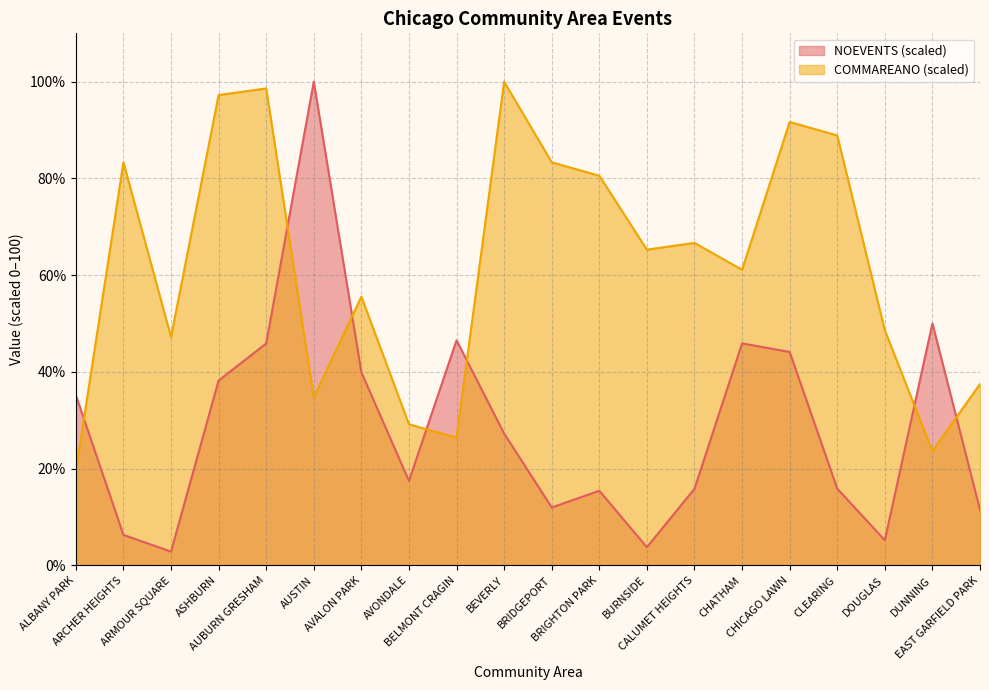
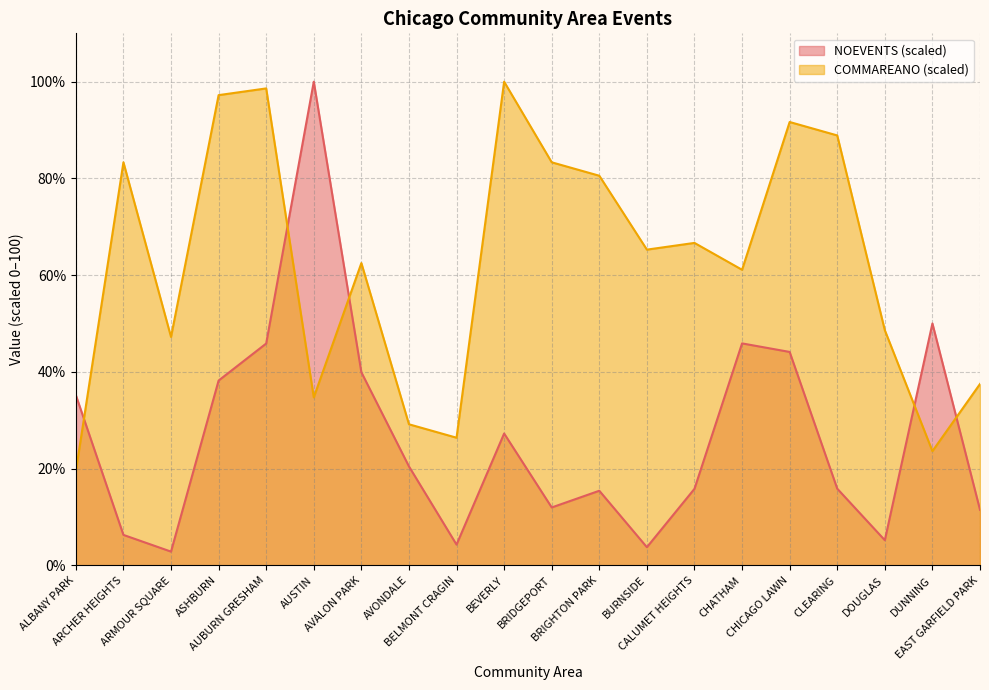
  {
    "NOEVENTS (scaled)": {
      "ALBANY PARK": "35%",
      "ARCHER HEIGHTS": "6%",
      "ARMOUR SQUARE": "3%",
      "ASHBURN": "38%",
      "AUBURN GRESHAM": "46%",
      "AUSTIN": "100%",
      "AVALON PARK": "40%",
-     "AVONDALE": "17%",
-     "BELMONT CRAGIN": "47%",
+     "AVONDALE": "20%",
+     "BELMONT CRAGIN": "4%",
      "BEVERLY": "27%",
      "BRIDGEPORT": "12%",
      "BRIGHTON PARK": "15%",
      "BURNSIDE": "4%",
      "CALUMET HEIGHTS": "16%",
      "CHATHAM": "46%",
      "CHICAGO LAWN": "44%",
      "CLEARING": "16%",
      "DOUGLAS": "5%",
      "DUNNING": "50%",
      "EAST GARFIELD PARK": "11%"
    },
    "COMMAREANO (scaled)": {
      "ALBANY PARK": "19%",
      "ARCHER HEIGHTS": "83%",
      "ARMOUR SQUARE": "47%",
      "ASHBURN": "97%",
      "AUBURN GRESHAM": "99%",
      "AUSTIN": "35%",
-     "AVALON PARK": "56%",
+     "AVALON PARK": "63%",
      "AVONDALE": "29%",
      "BELMONT CRAGIN": "26%",
      "BEVERLY": "100%",
      "BRIDGEPORT": "83%",
      "BRIGHTON PARK": "81%",
      "BURNSIDE": "65%",
      "CALUMET HEIGHTS": "67%",
      "CHATHAM": "61%",
      "CHICAGO LAWN": "92%",
      "CLEARING": "89%",
      "DOUGLAS": "49%",
      "DUNNING": "24%",
      "EAST GARFIELD PARK": "38%"
    }
  }
